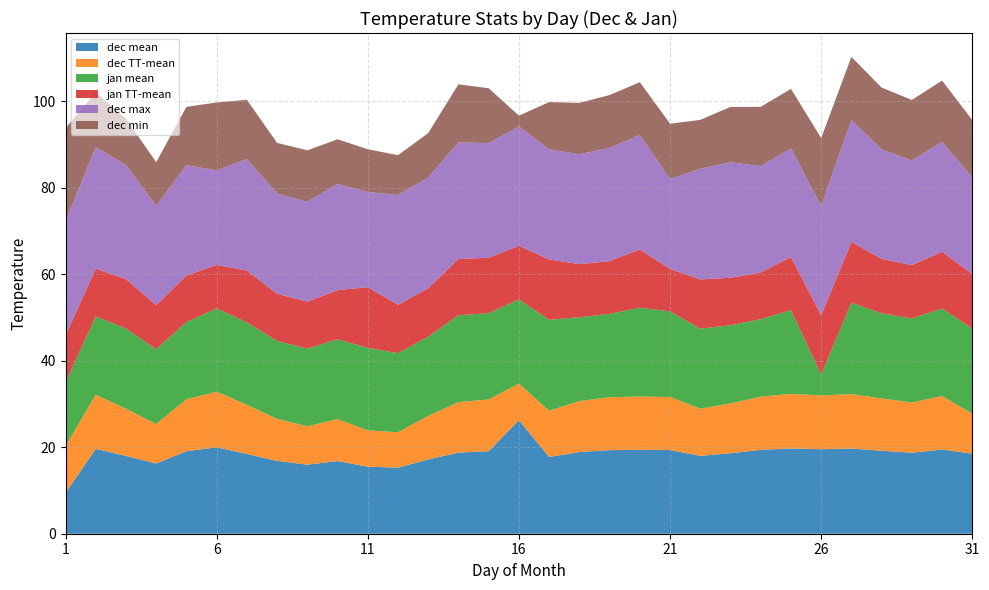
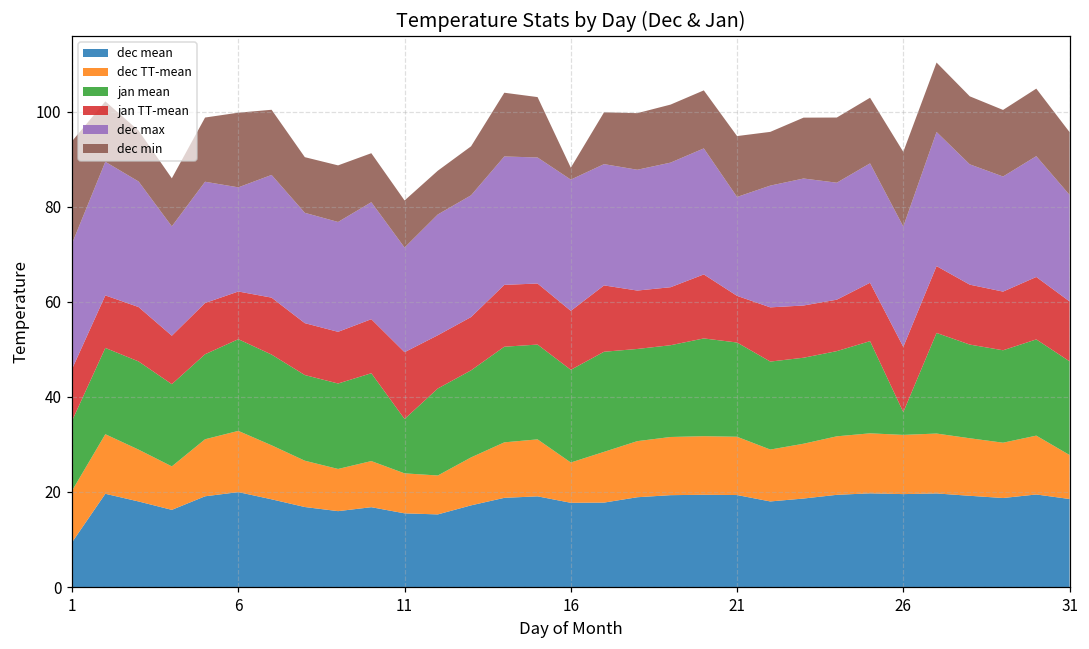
  {
    "dec mean": {
      "1": 9,
      "6": 20,
      "11": 16,
-     "16": 26,
+     "16": 18,
      "21": 19,
      "26": 20,
      "31": 19
    },
    "dec TT-mean": {
      "1": 11,
      "6": 13,
      "11": 8,
      "16": 8,
      "21": 12,
      "26": 12,
      "31": 9
    },
    "jan mean": {
      "1": 15,
      "6": 19,
-     "11": 19,
+     "11": 11,
      "16": 19,
      "21": 20,
      "26": 5,
      "31": 20
    },
    "jan TT-mean": {
      "1": 11,
      "6": 10,
      "11": 14,
      "16": 12,
      "21": 10,
      "26": 14,
      "31": 13
    },
    "dec max": {
      "1": 26,
      "6": 22,
      "11": 22,
      "16": 28,
      "21": 21,
      "26": 25,
      "31": 22
    },
    "dec min": {
      "1": 22,
      "6": 16,
      "11": 10,
      "16": 3,
      "21": 13,
      "26": 16,
      "31": 13
    }
  }
